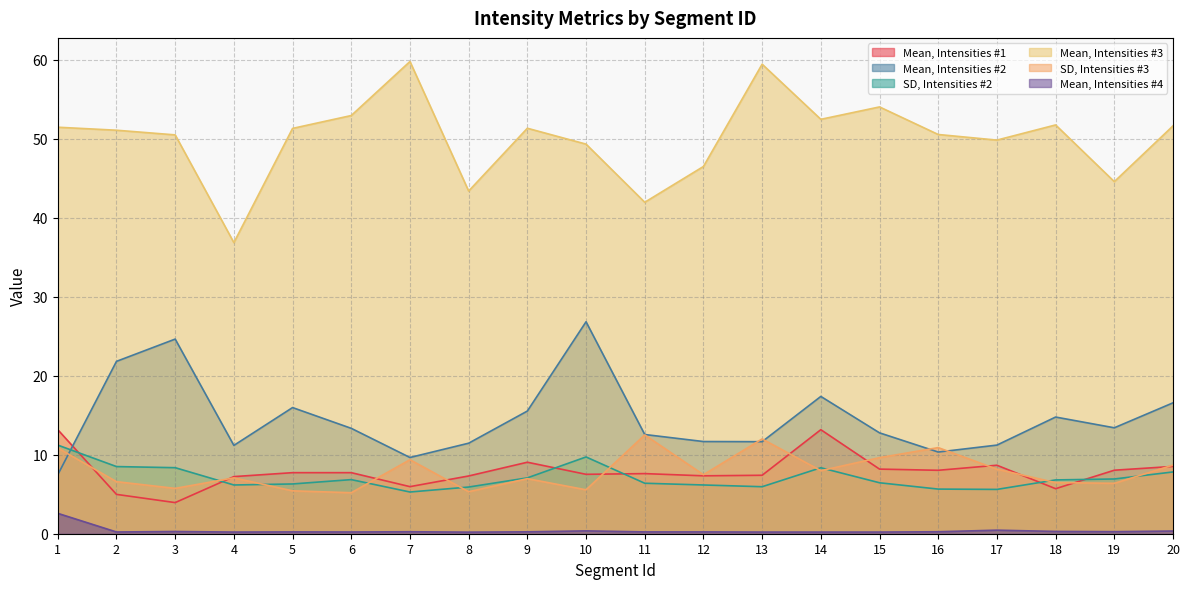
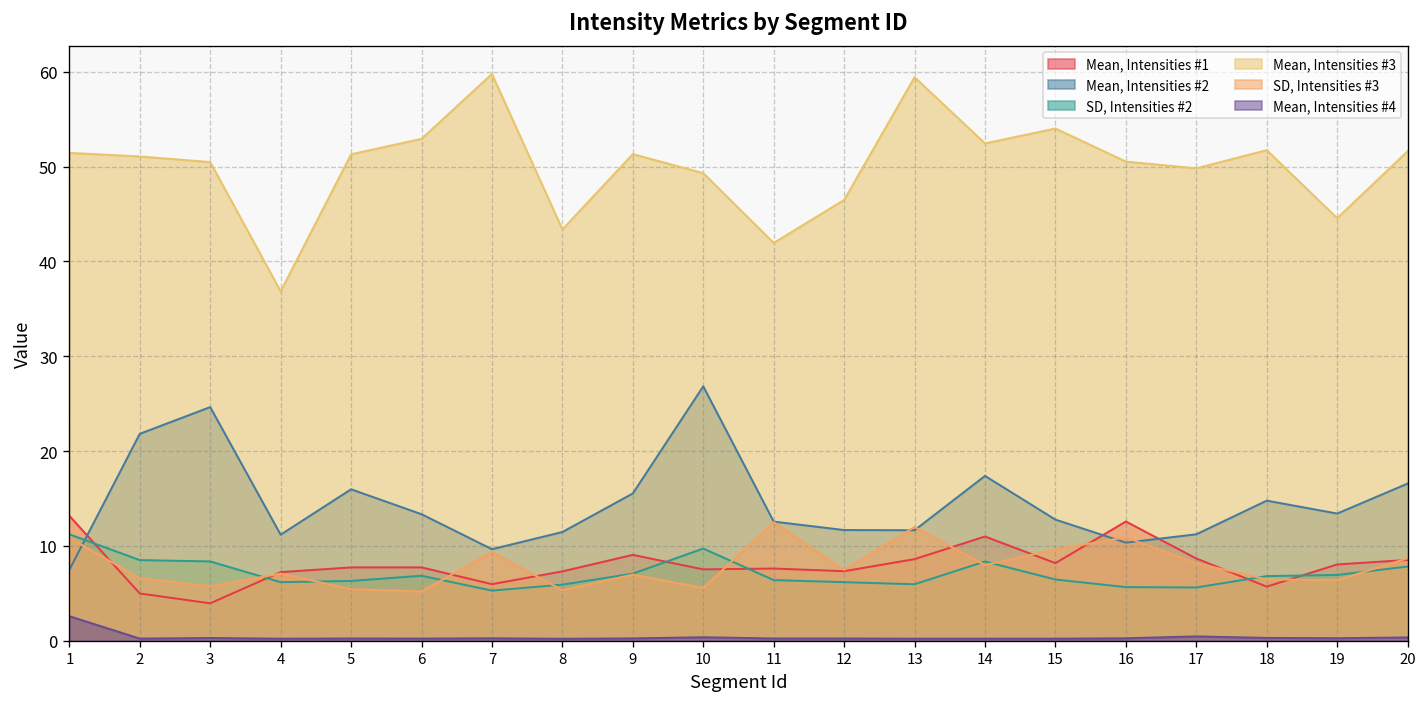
  {
    "Mean, Intensities #1": {
      "1": 13,
      "2": 5,
      "3": 4,
      "5": 8,
      "6": 8,
      "7": 6,
      "8": 7,
      "9": 9,
      "10": 8,
      "11": 8,
-     "13": 7,
-     "14": 13,
+     "13": 9,
+     "14": 11,
      "15": 8,
-     "16": 8,
+     "16": 13,
      "17": 9,
      "18": 6,
      "19": 8
    }
  }
